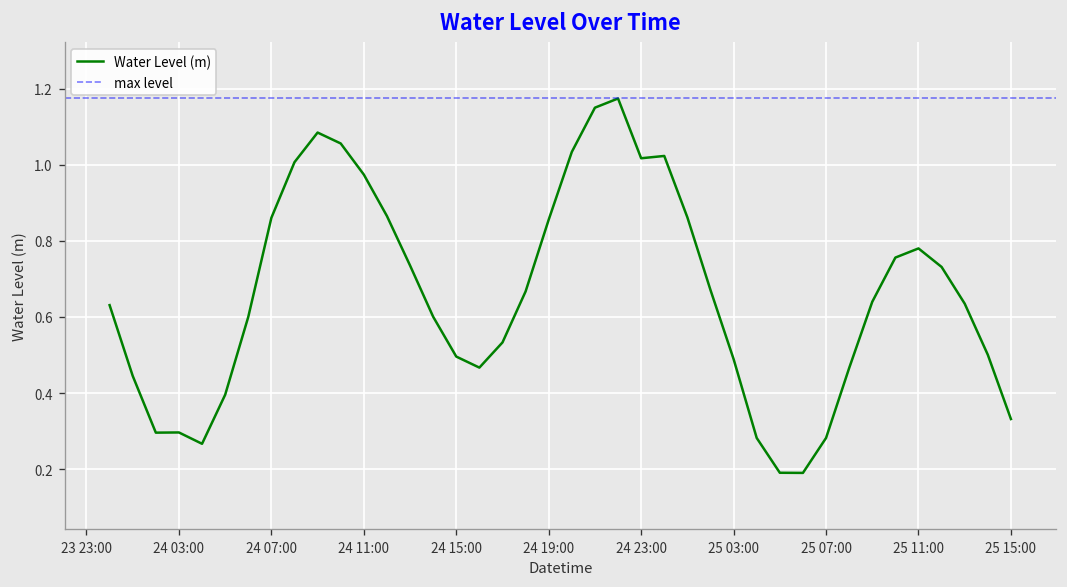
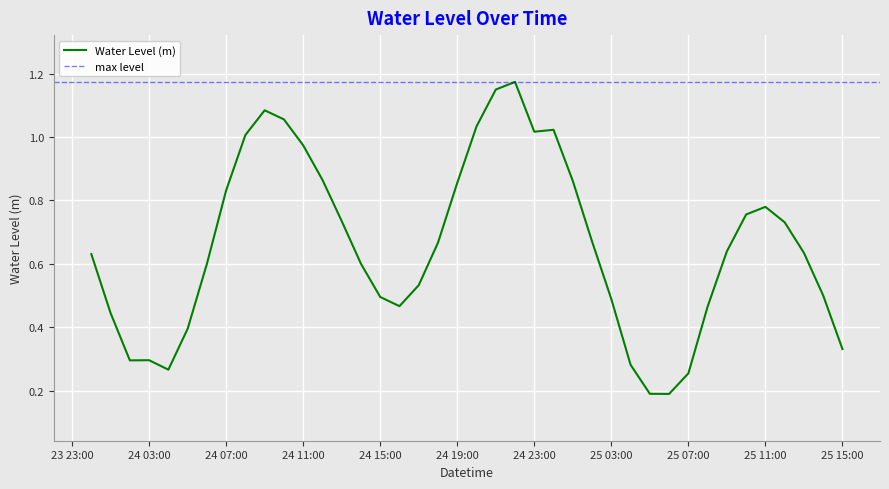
  {
    "24 03:00": 0.30,
-   "24 07:00": 0.86,
+   "24 07:00": 0.83,
    "24 11:00": 0.97,
    "24 15:00": 0.50,
    "24 19:00": 0.86,
    "24 23:00": 1.02,
    "25 03:00": 0.49,
-   "25 07:00": 0.28,
+   "25 07:00": 0.25,
    "25 11:00": 0.78,
    "25 15:00": 0.33
  }
